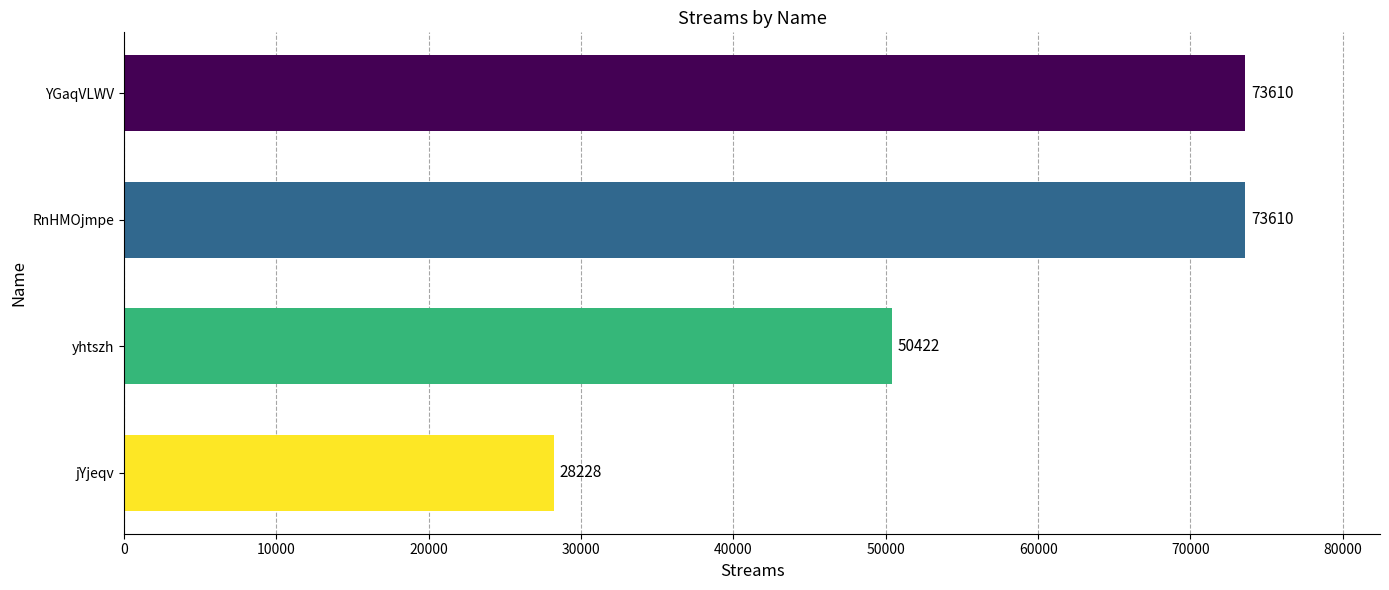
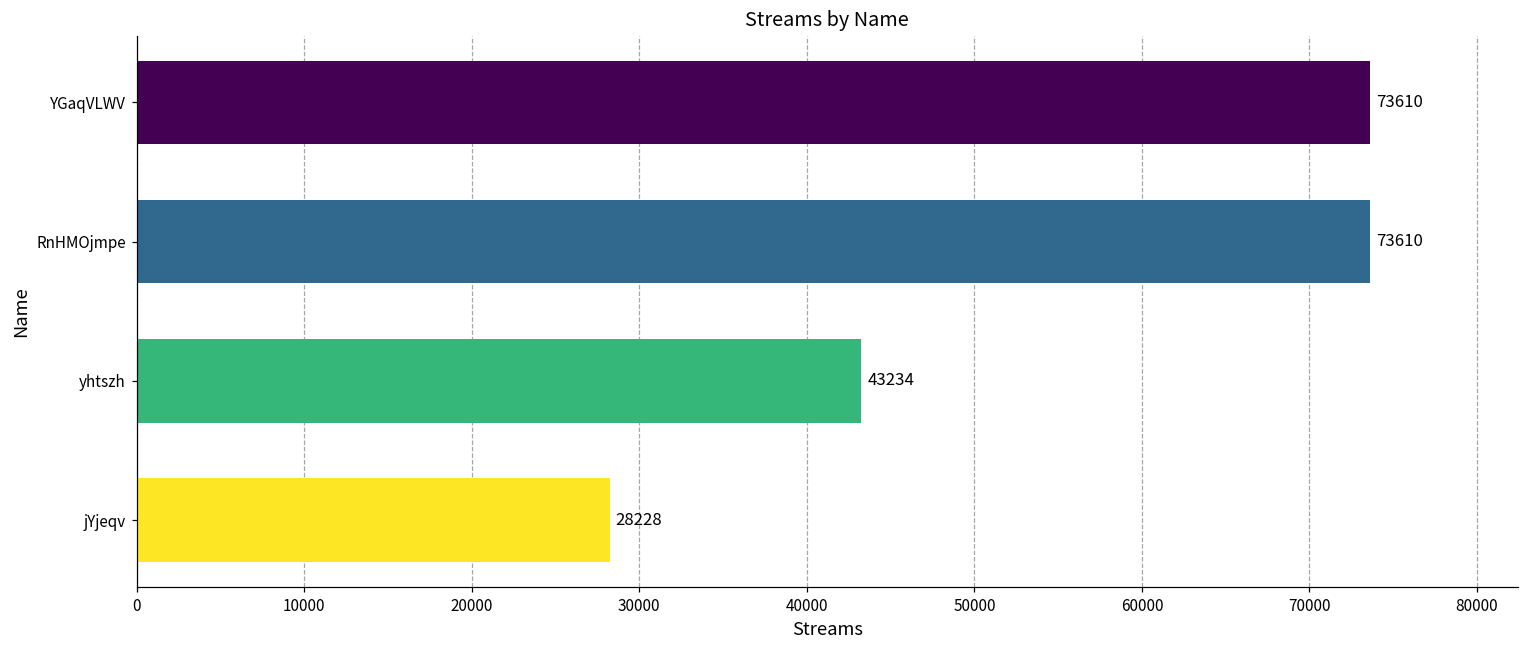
  {
    "YGaqVLWV": 73610,
    "RnHMOjmpe": 73610,
-   "yhtszh": 50422,
+   "yhtszh": 43234,
    "jYjeqv": 28228
  }
